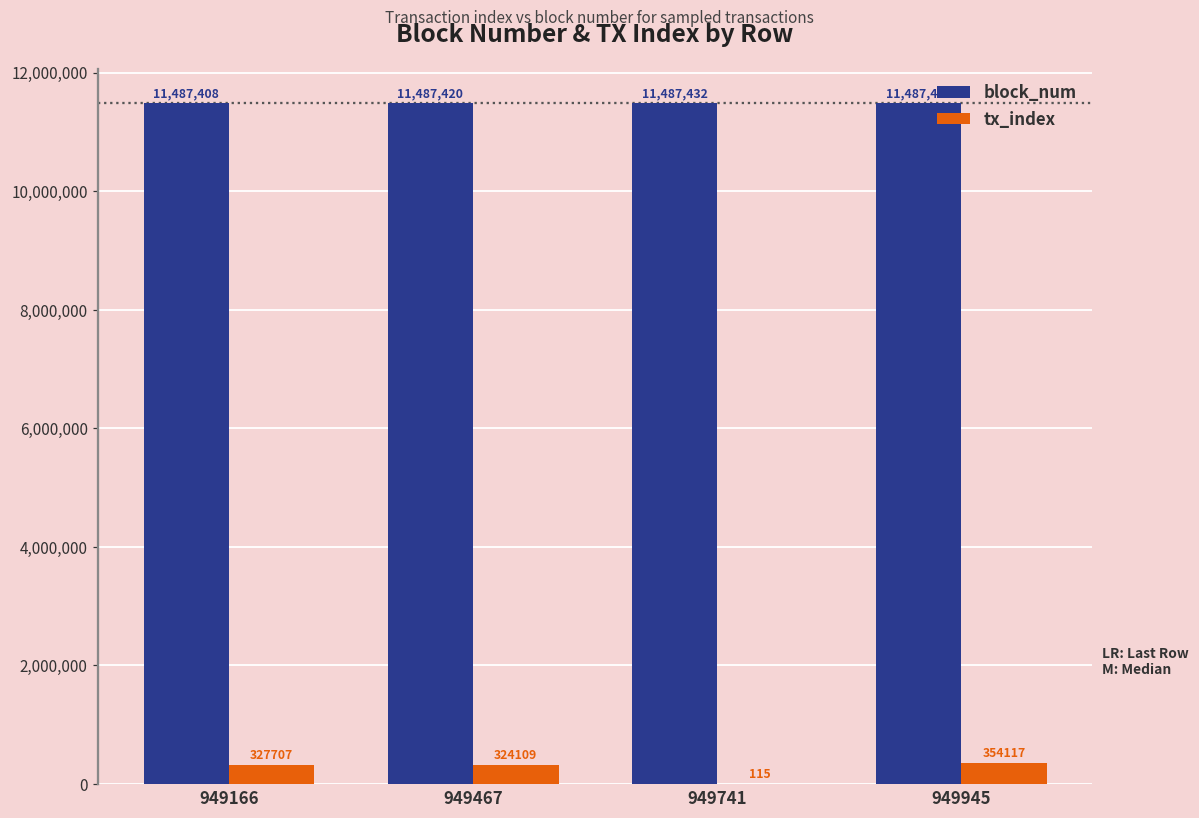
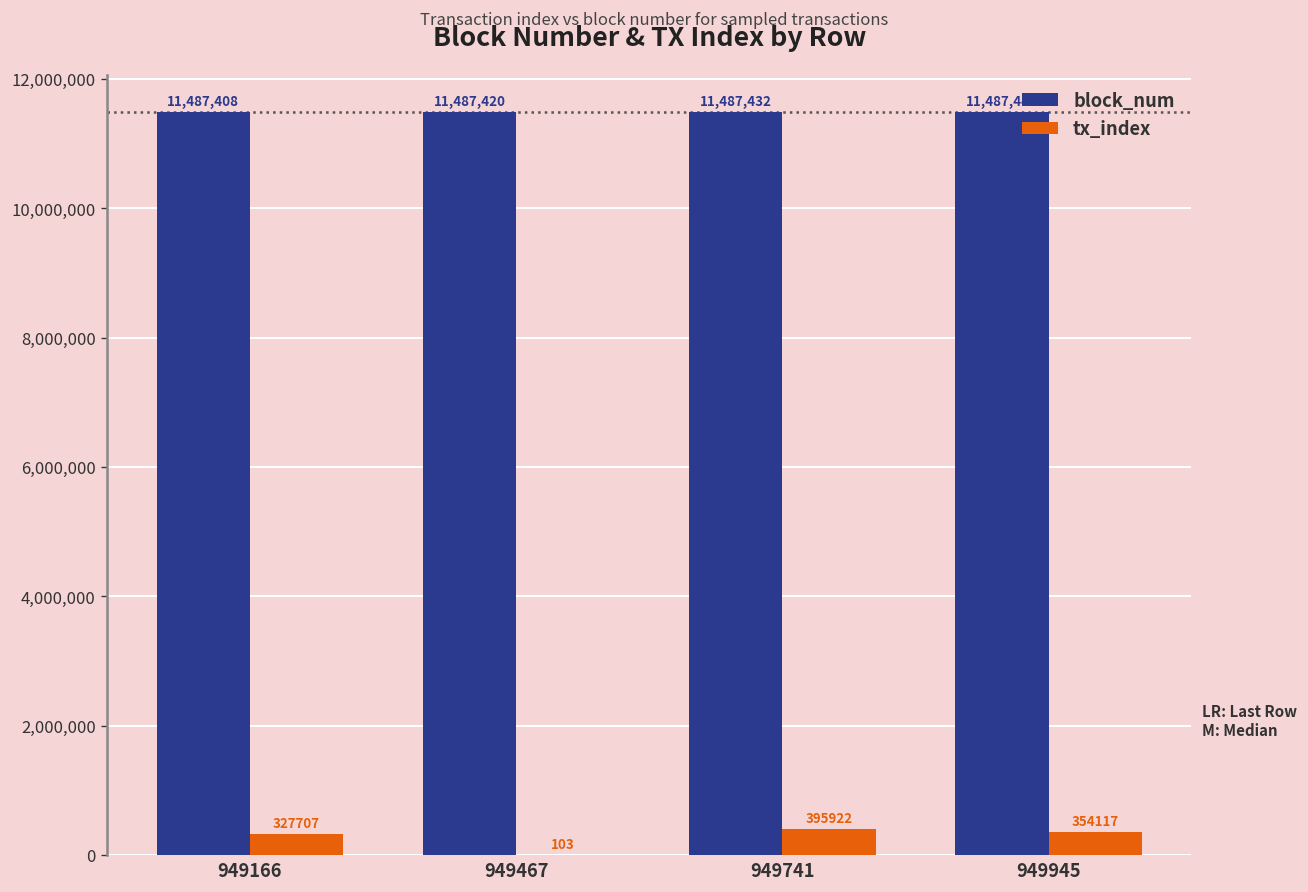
  {
    "block_num": {
      "949166": "11,487,408",
      "949467": "11,487,420",
      "949741": "11,487,432",
      "949945": "11,487,442"
    },
    "tx_index": {
      "949166": "327707",
-     "949467": "324109",
-     "949741": "115",
+     "949467": "103",
+     "949741": "395922",
      "949945": "354117"
    }
  }
